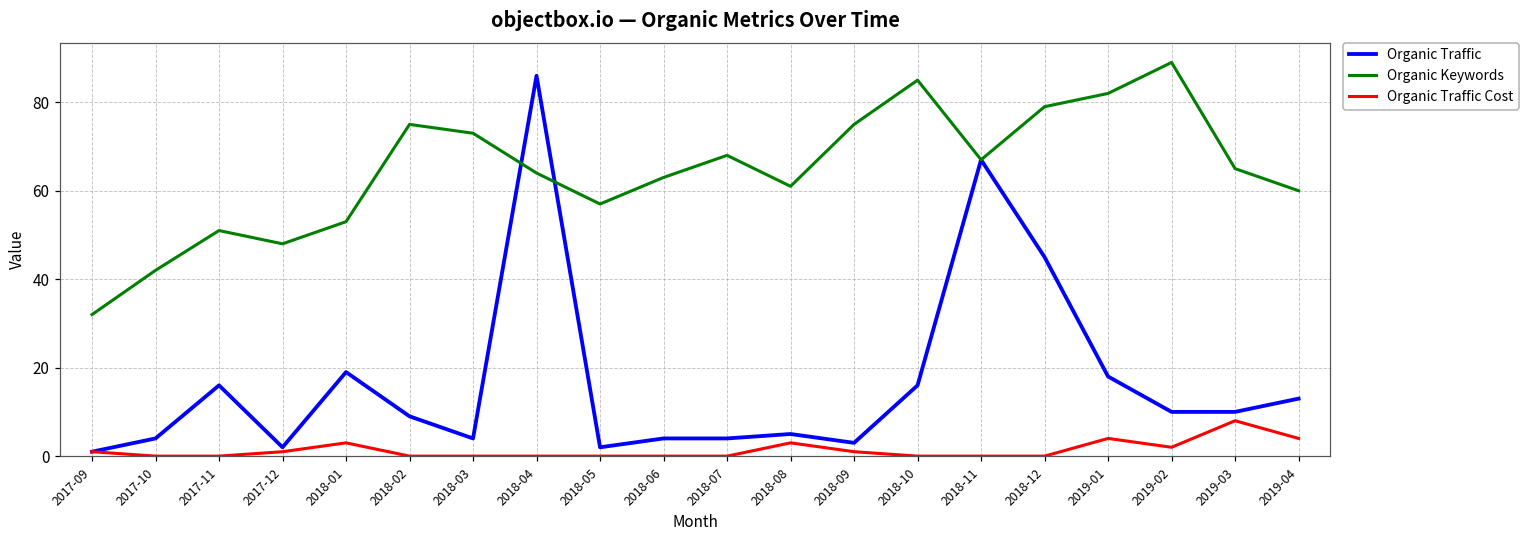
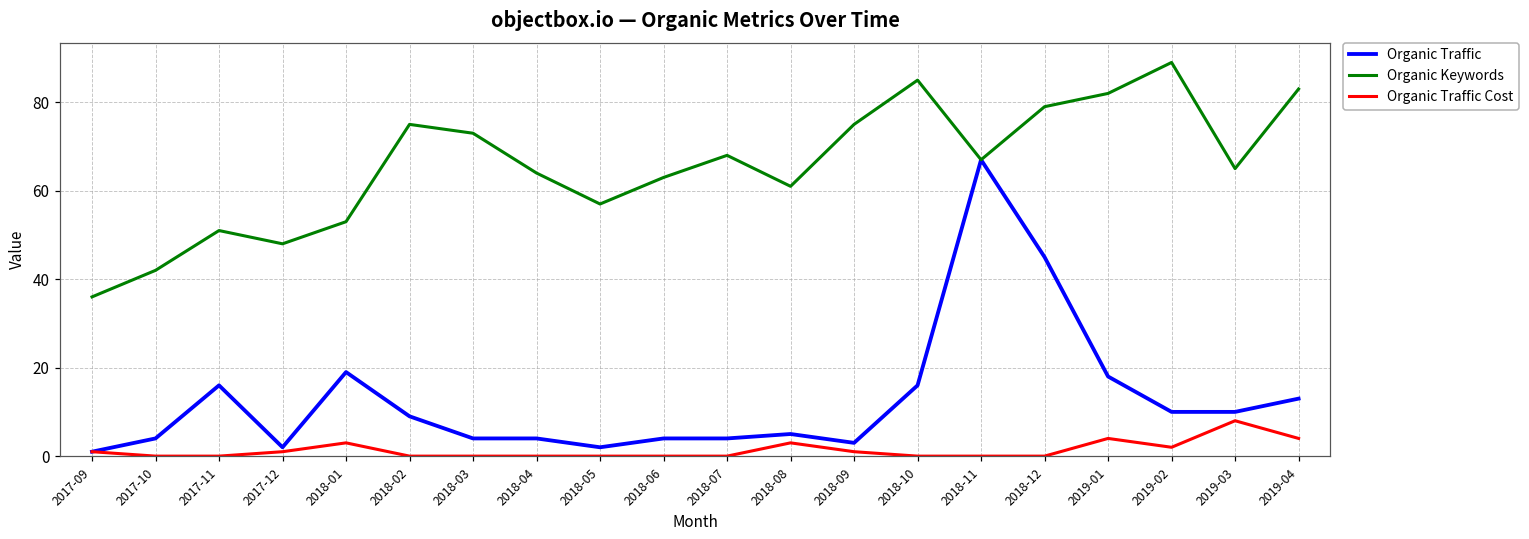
  {
    "Organic Traffic": {
      "2017-10": 4,
      "2017-11": 16,
      "2017-12": 2,
      "2018-01": 19,
      "2018-02": 9,
      "2018-03": 4,
-     "2018-04": 86,
+     "2018-04": 4,
      "2018-05": 2,
      "2018-06": 4,
      "2018-07": 4,
      "2018-08": 5,
      "2018-09": 3,
      "2018-10": 16,
      "2018-12": 45,
      "2019-01": 18,
      "2019-02": 10,
      "2019-03": 10,
      "2019-04": 13
    },
    "Organic Keywords": {
-     "2017-09": 32,
+     "2017-09": 36,
      "2017-10": 42,
      "2017-11": 51,
      "2017-12": 48,
      "2018-01": 53,
      "2018-02": 75,
      "2018-03": 73,
      "2018-04": 64,
      "2018-05": 57,
      "2018-06": 63,
      "2018-07": 68,
      "2018-08": 61,
      "2018-09": 75,
      "2018-10": 85,
      "2018-12": 79,
      "2019-01": 82,
      "2019-02": 89,
      "2019-03": 65,
-     "2019-04": 60
+     "2019-04": 83
    },
    "Organic Traffic Cost": {
      "2017-10": 0,
      "2017-11": 0,
      "2017-12": 1,
      "2018-01": 3,
      "2018-02": 0,
      "2018-03": 0,
      "2018-04": 0,
      "2018-05": 0,
      "2018-06": 0,
      "2018-07": 0,
      "2018-08": 3,
      "2018-09": 1,
      "2018-10": 0,
      "2018-11": 0,
      "2018-12": 0,
      "2019-01": 4,
      "2019-02": 2,
      "2019-03": 8,
      "2019-04": 4
    }
  }
